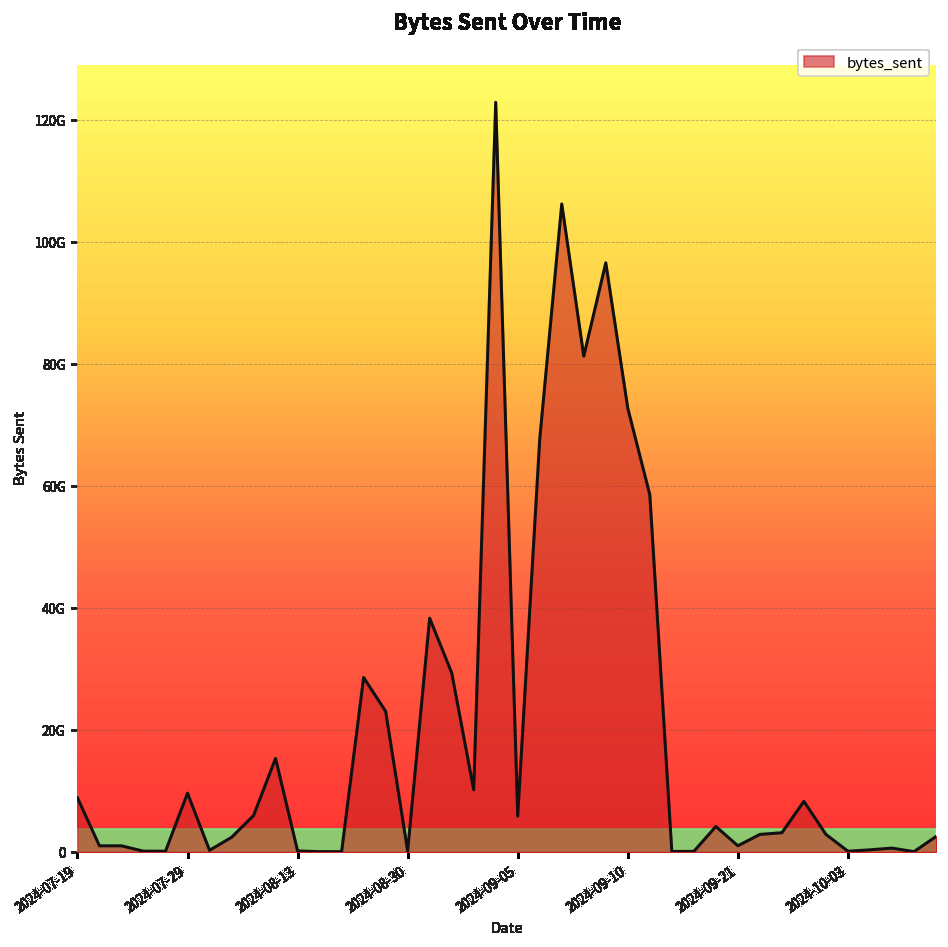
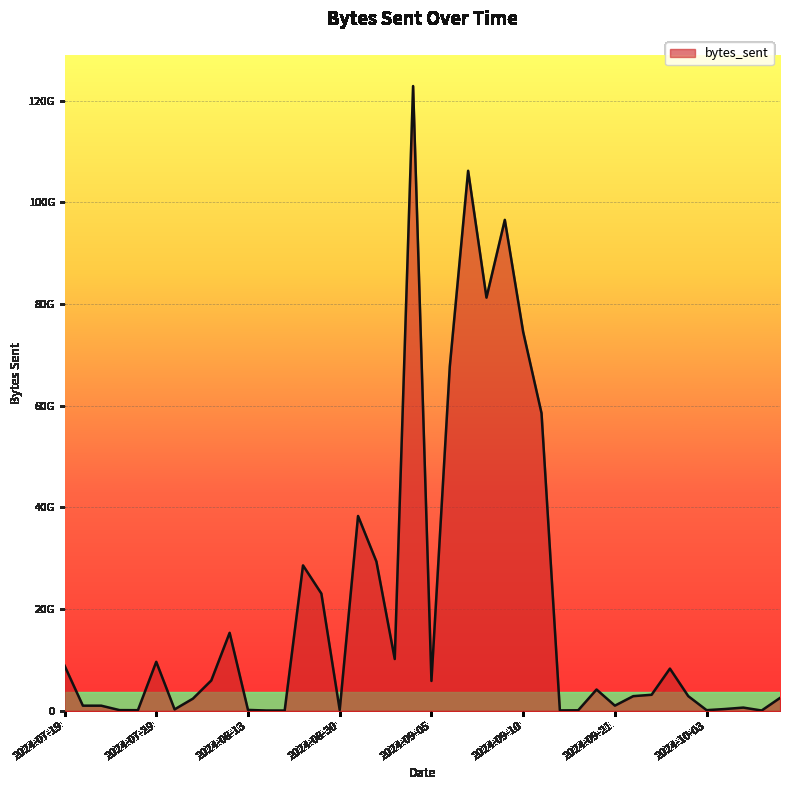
  {
    "2024-07-19": 9000000000,
    "2024-07-29": 10000000000,
    "2024-09-05": 6000000000,
-   "2024-09-10": 73000000000
+   "2024-09-10": 75000000000
  }
